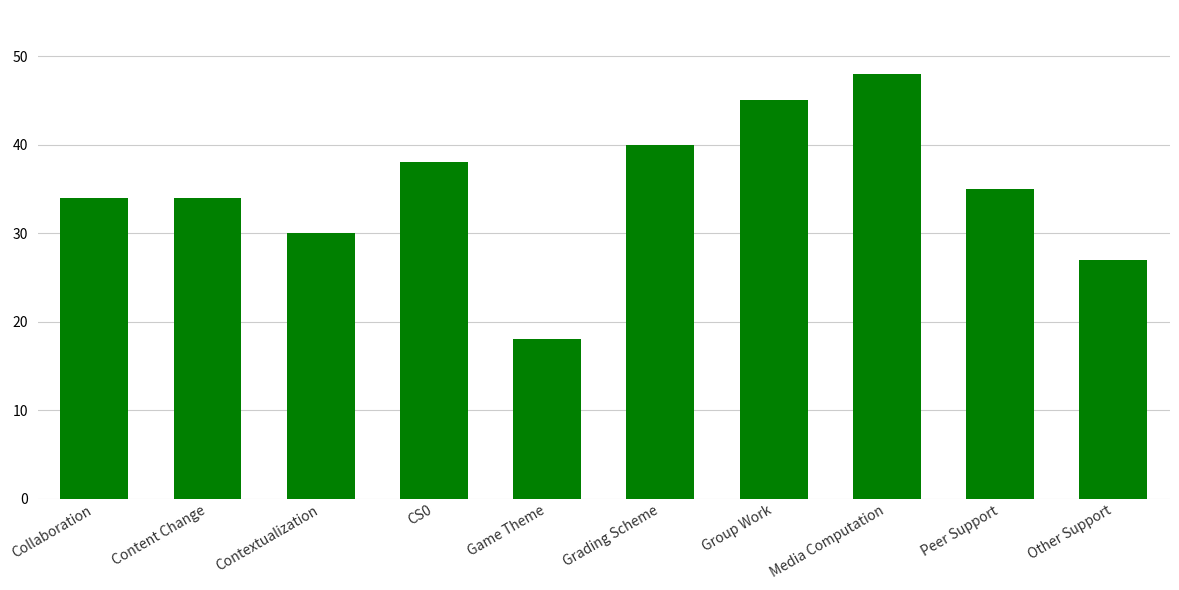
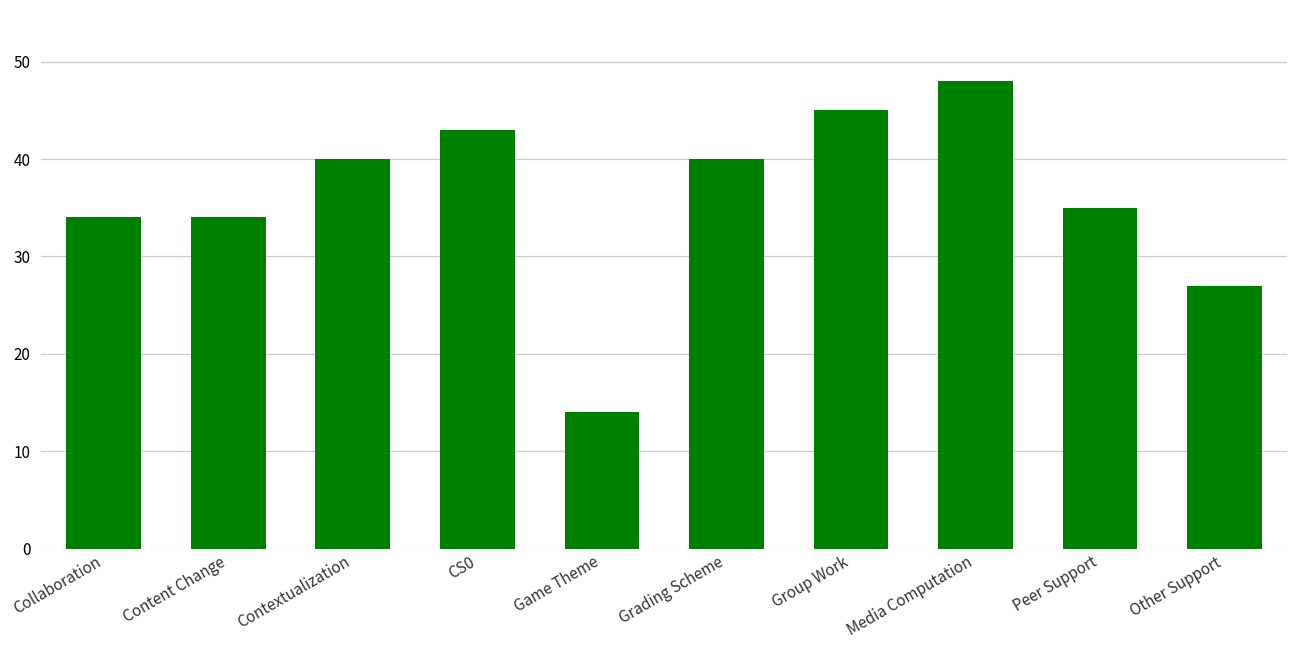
  {
    "Collaboration": 34,
    "Content Change": 34,
-   "Contextualization": 30,
-   "CS0": 38,
-   "Game Theme": 18,
+   "Contextualization": 40,
+   "CS0": 43,
+   "Game Theme": 14,
    "Grading Scheme": 40,
    "Group Work": 45,
    "Media Computation": 48,
    "Peer Support": 35,
    "Other Support": 27
  }
